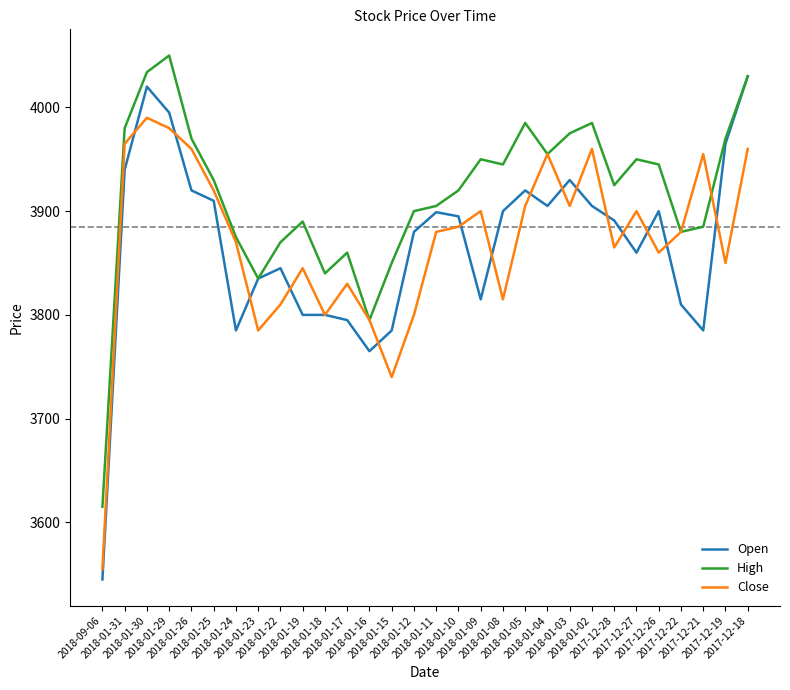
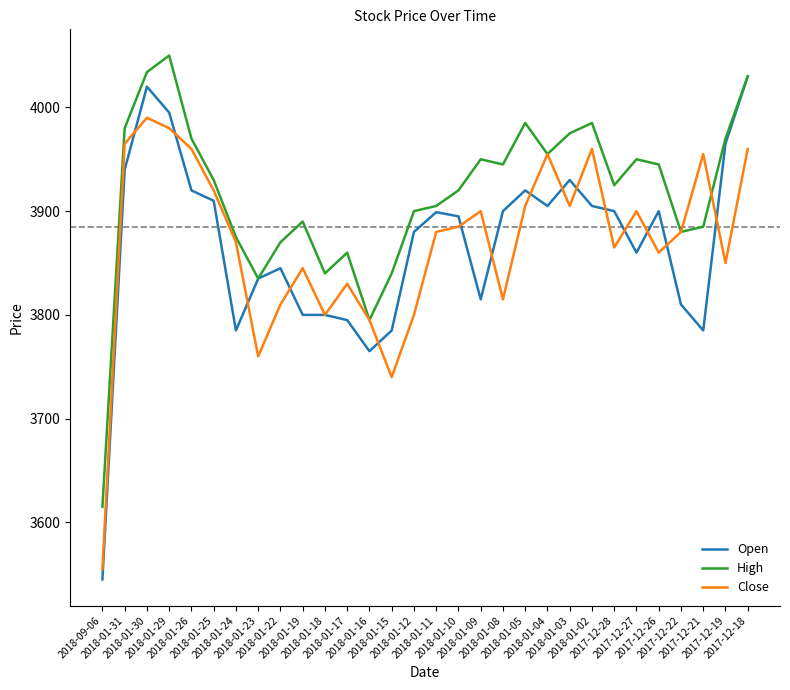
  {
    "Open": {
      "2018-09-06": 3545,
      "2018-01-31": 3940,
      "2018-01-30": 4020,
      "2018-01-29": 3995,
      "2018-01-26": 3920,
      "2018-01-25": 3910,
      "2018-01-24": 3785,
      "2018-01-22": 3845,
      "2018-01-19": 3800,
      "2018-01-17": 3795,
      "2018-01-16": 3765,
      "2018-01-15": 3785,
      "2018-01-12": 3880,
      "2018-01-11": 3899,
      "2018-01-10": 3895,
      "2018-01-09": 3815,
      "2018-01-08": 3900,
      "2018-01-05": 3920,
      "2018-01-04": 3905,
      "2018-01-03": 3930,
      "2018-01-02": 3905,
-     "2017-12-28": 3891,
+     "2017-12-28": 3900,
      "2017-12-27": 3860,
      "2017-12-26": 3900,
      "2017-12-22": 3810,
      "2017-12-21": 3785,
      "2017-12-19": 3965
    },
    "High": {
      "2018-09-06": 3615,
      "2018-01-31": 3980,
      "2018-01-30": 4034,
      "2018-01-29": 4050,
      "2018-01-26": 3970,
      "2018-01-25": 3930,
      "2018-01-24": 3875,
      "2018-01-22": 3870,
      "2018-01-19": 3890,
      "2018-01-18": 3840,
      "2018-01-17": 3860,
-     "2018-01-15": 3850,
+     "2018-01-15": 3840,
      "2018-01-12": 3900,
      "2018-01-11": 3905,
      "2018-01-10": 3920,
      "2018-01-09": 3950,
      "2018-01-08": 3945,
      "2018-01-05": 3985,
      "2018-01-03": 3975,
      "2018-01-02": 3985,
      "2017-12-28": 3925,
      "2017-12-27": 3950,
      "2017-12-26": 3945,
      "2017-12-21": 3885,
      "2017-12-19": 3970
    },
    "Close": {
      "2018-09-06": 3555,
      "2018-01-31": 3965,
      "2018-01-30": 3990,
      "2018-01-29": 3980,
      "2018-01-26": 3960,
      "2018-01-25": 3920,
      "2018-01-24": 3870,
-     "2018-01-23": 3785,
+     "2018-01-23": 3760,
      "2018-01-22": 3810,
      "2018-01-19": 3845,
      "2018-01-17": 3830,
      "2018-01-15": 3740,
      "2018-01-12": 3800,
      "2018-01-11": 3880,
      "2018-01-10": 3885,
      "2018-01-09": 3900,
      "2018-01-08": 3815,
      "2018-01-05": 3905,
      "2018-01-03": 3905,
      "2018-01-02": 3960,
      "2017-12-28": 3865,
      "2017-12-27": 3900,
      "2017-12-26": 3860,
      "2017-12-21": 3955,
      "2017-12-19": 3850,
      "2017-12-18": 3960
    }
  }
